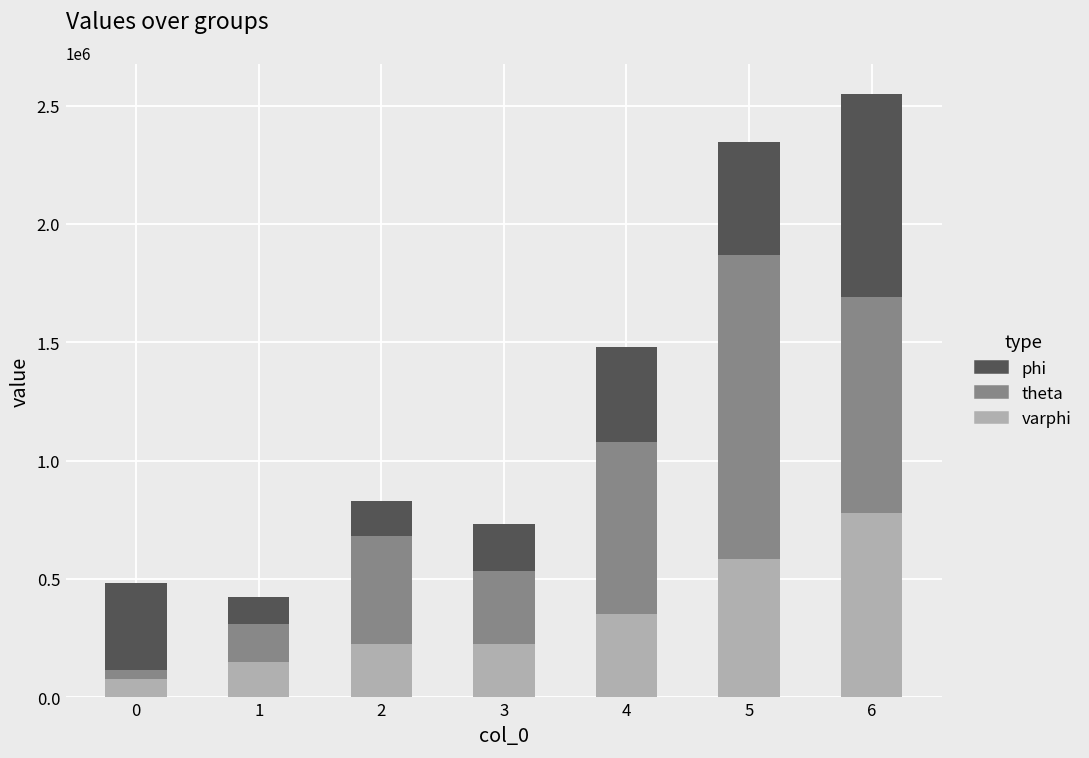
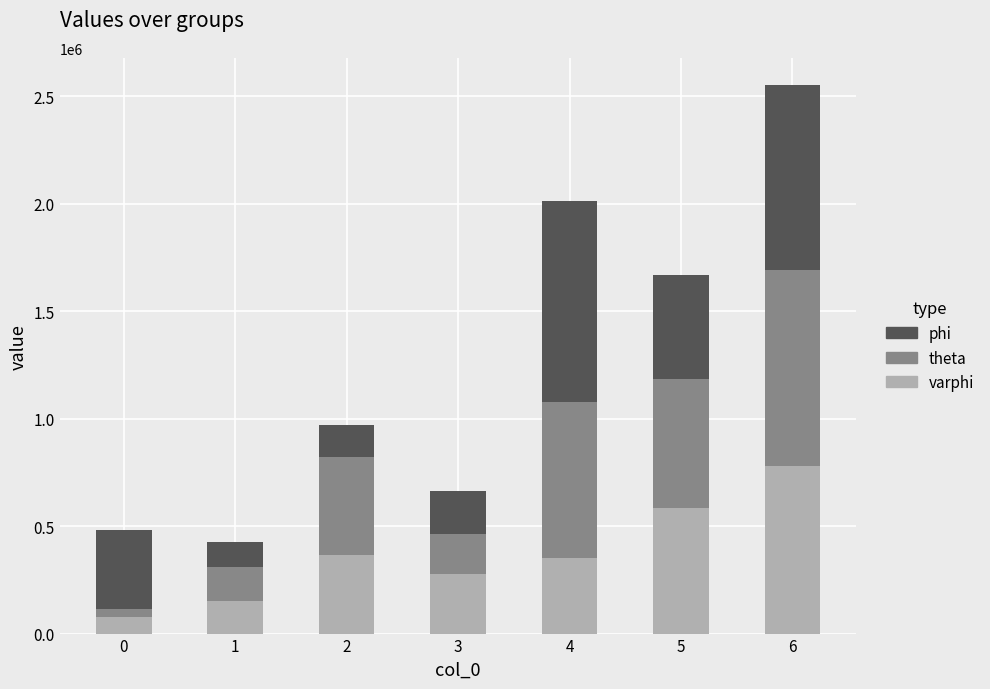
  {
    "varphi": {
      "0": 80000,
      "1": 150000,
-     "2": 230000,
-     "3": 220000,
+     "2": 370000,
+     "3": 280000,
      "4": 350000,
      "5": 590000,
      "6": 780000
    },
    "theta": {
      "0": 40000,
      "1": 160000,
      "2": 450000,
-     "3": 310000,
+     "3": 190000,
      "4": 730000,
-     "5": 1280000,
+     "5": 600000,
      "6": 910000
    },
    "phi": {
      "0": 370000,
      "1": 120000,
      "2": 150000,
      "3": 200000,
-     "4": 400000,
+     "4": 930000,
      "5": 480000,
      "6": 860000
    }
  }
